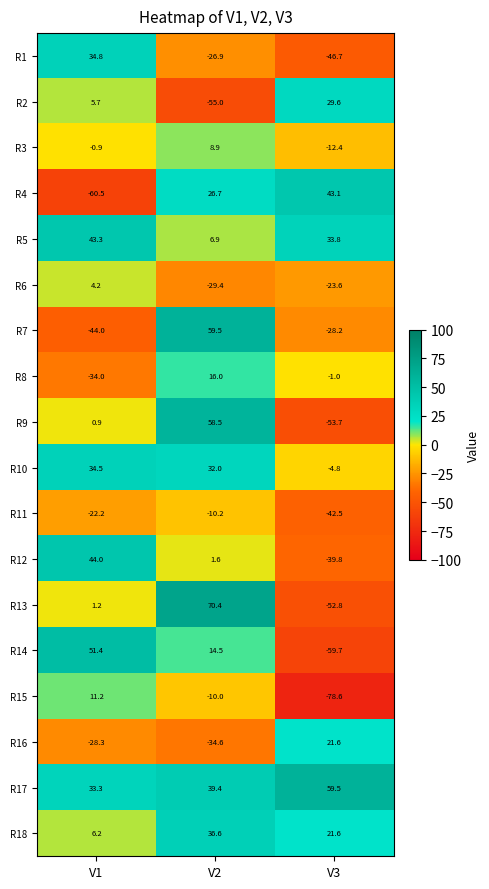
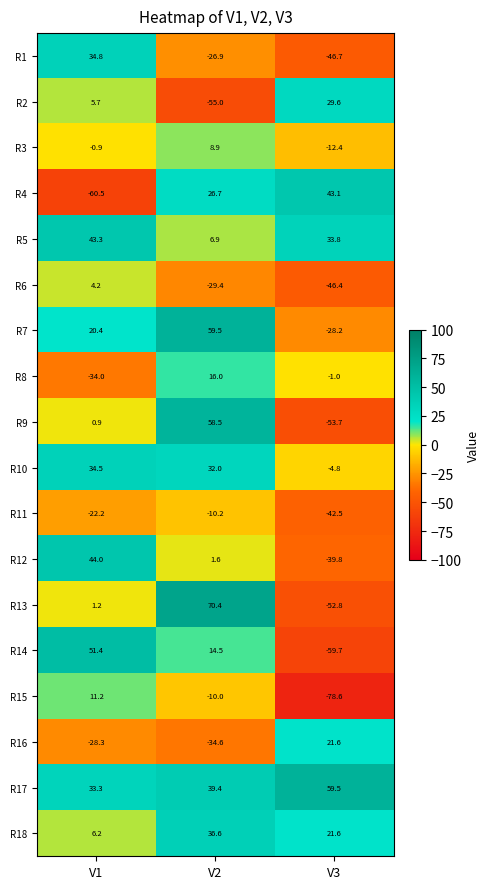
  {
    "R1": {
      "V1": 34.8,
      "V2": -26.9,
      "V3": -46.7
    },
    "R2": {
      "V1": 5.7,
      "V2": -55.0,
      "V3": 29.6
    },
    "R3": {
      "V1": -0.9,
      "V2": 8.9,
      "V3": -12.4
    },
    "R4": {
      "V1": -60.5,
      "V2": 26.7,
      "V3": 43.1
    },
    "R5": {
      "V1": 43.3,
      "V2": 6.9,
      "V3": 33.8
    },
    "R6": {
      "V1": 4.2,
      "V2": -29.4,
-     "V3": -23.6
+     "V3": -46.4
    },
    "R7": {
-     "V1": -44.0,
+     "V1": 20.4,
      "V2": 59.5,
      "V3": -28.2
    },
    "R8": {
      "V1": -34.0,
      "V2": 16.0,
      "V3": -1.0
    },
    "R9": {
      "V1": 0.9,
      "V2": 58.5,
      "V3": -53.7
    },
    "R10": {
      "V1": 34.5,
      "V2": 32.0,
      "V3": -4.8
    },
    "R11": {
      "V1": -22.2,
      "V2": -10.2,
      "V3": -42.5
    },
    "R12": {
      "V1": 44.0,
      "V2": 1.6,
      "V3": -39.8
    },
    "R13": {
      "V1": 1.2,
      "V2": 70.4,
      "V3": -52.8
    },
    "R14": {
      "V1": 51.4,
      "V2": 14.5,
      "V3": -59.7
    },
    "R15": {
      "V1": 11.2,
      "V2": -10.0,
      "V3": -78.6
    },
    "R16": {
      "V1": -28.3,
      "V2": -34.6,
      "V3": 21.6
    },
    "R17": {
      "V1": 33.3,
      "V2": 39.4,
      "V3": 59.5
    },
    "R18": {
      "V1": 6.2,
      "V2": 36.6,
      "V3": 21.6
    }
  }
